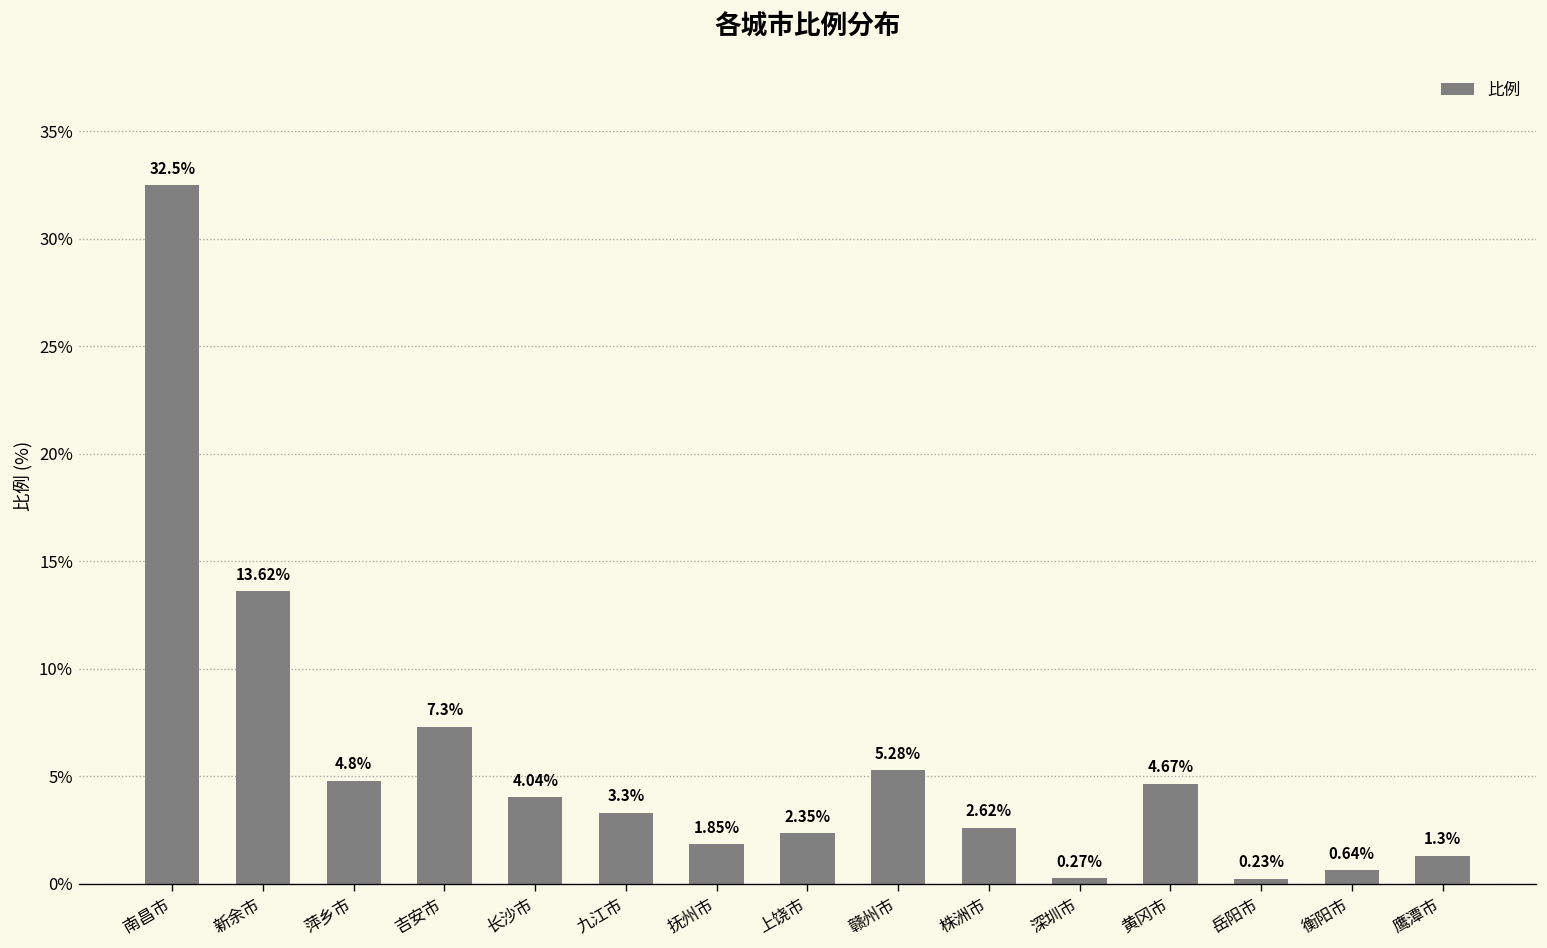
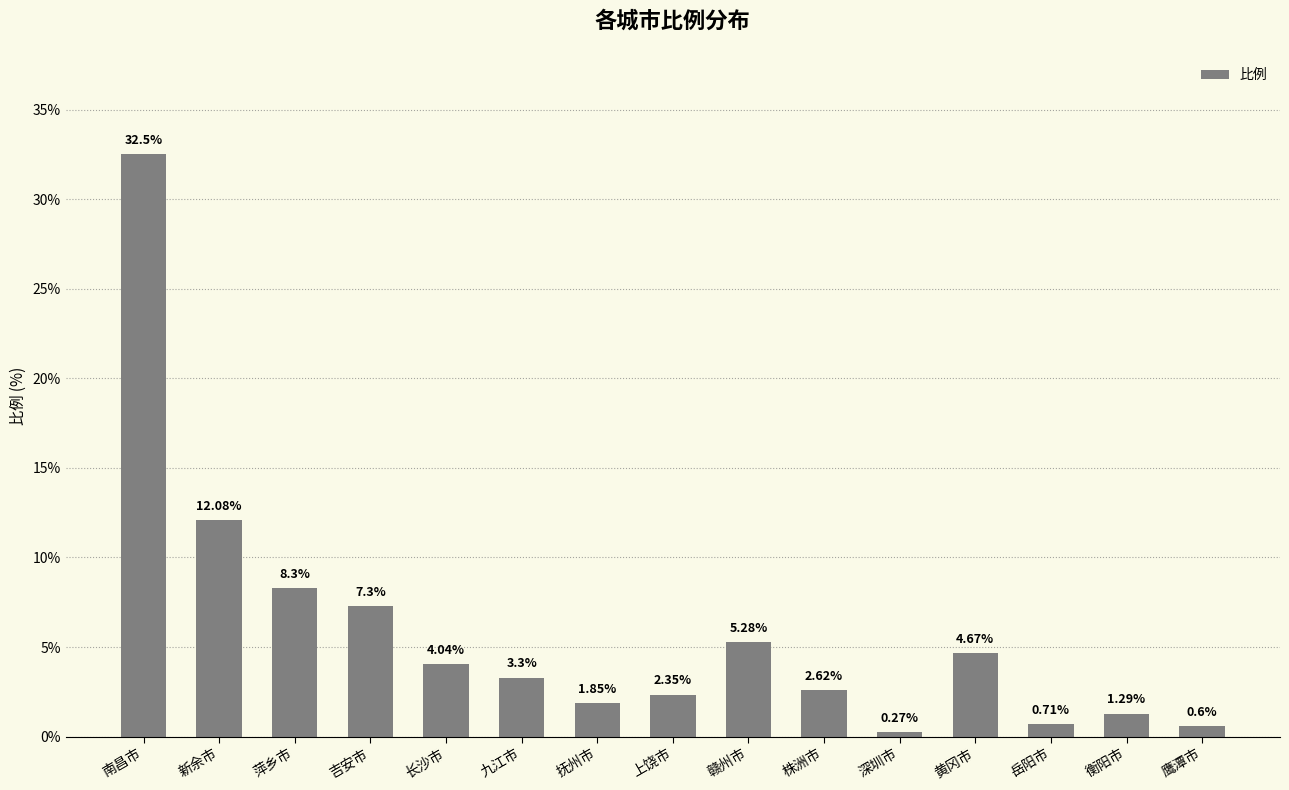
  {
    "南昌市": "32.5%",
-   "新余市": "13.62%",
-   "萍乡市": "4.8%",
+   "新余市": "12.08%",
+   "萍乡市": "8.3%",
    "吉安市": "7.3%",
    "长沙市": "4.04%",
    "九江市": "3.3%",
    "抚州市": "1.85%",
    "上饶市": "2.35%",
    "赣州市": "5.28%",
    "株洲市": "2.62%",
    "深圳市": "0.27%",
    "黄冈市": "4.67%",
-   "岳阳市": "0.23%",
-   "衡阳市": "0.64%",
-   "鹰潭市": "1.3%"
+   "岳阳市": "0.71%",
+   "衡阳市": "1.29%",
+   "鹰潭市": "0.6%"
  }
